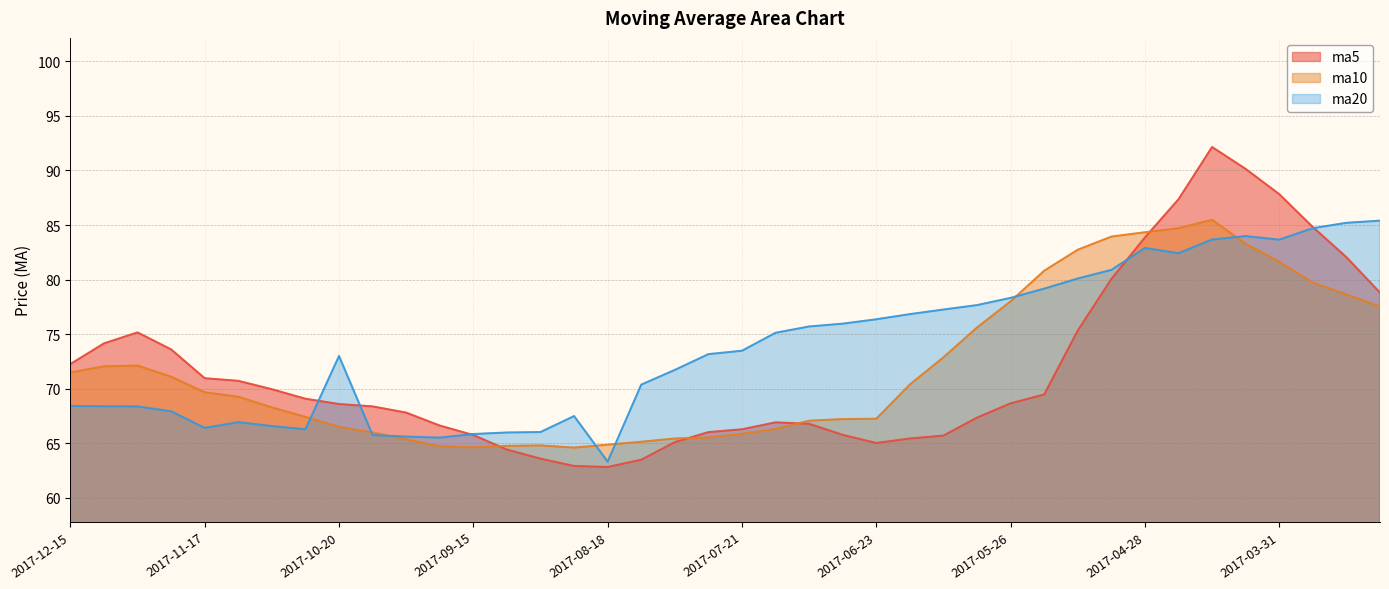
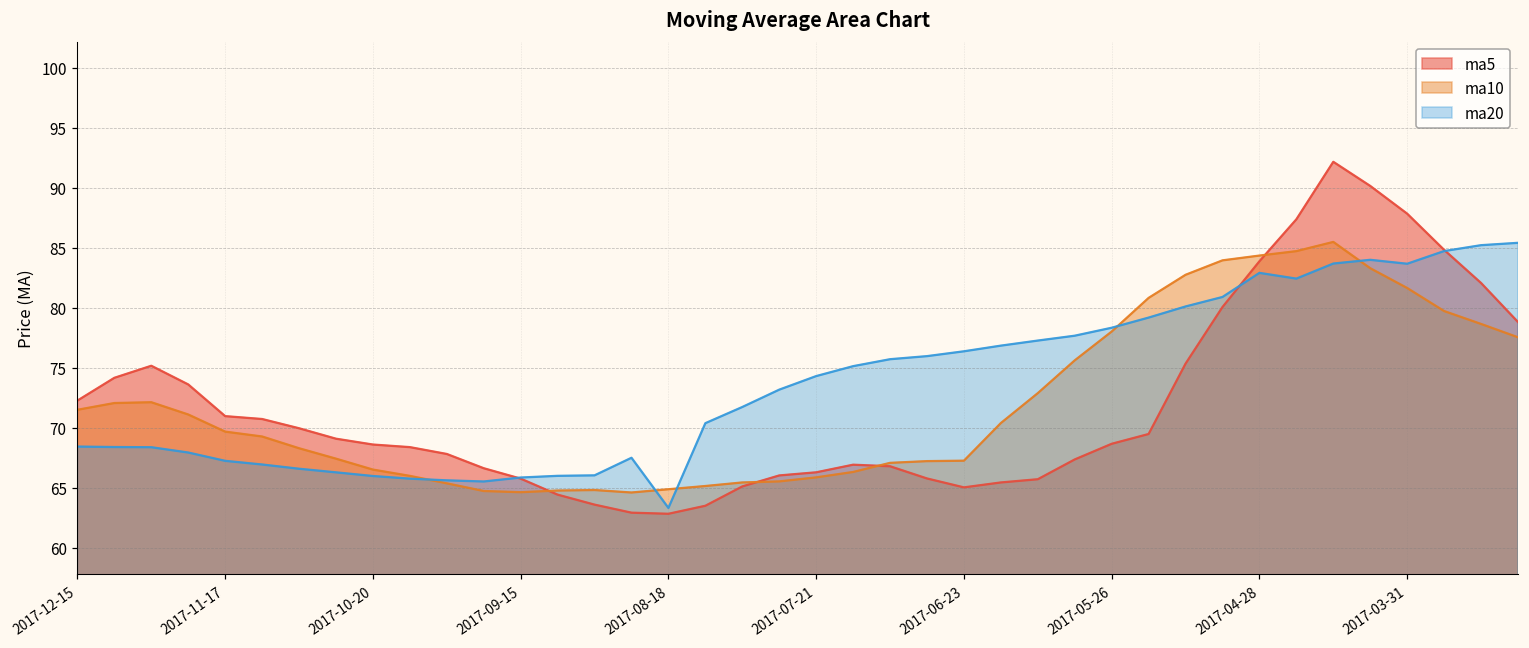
  {
    "ma20": {
      "2017-12-15": 68.4,
-     "2017-11-17": 66.4,
-     "2017-10-20": 73.0,
+     "2017-11-17": 67.2,
+     "2017-10-20": 66.0,
      "2017-08-18": 63.3,
-     "2017-07-21": 73.5,
+     "2017-07-21": 74.3,
      "2017-06-23": 76.4,
      "2017-05-26": 78.3,
      "2017-04-28": 82.9,
      "2017-03-31": 83.7
    }
  }
